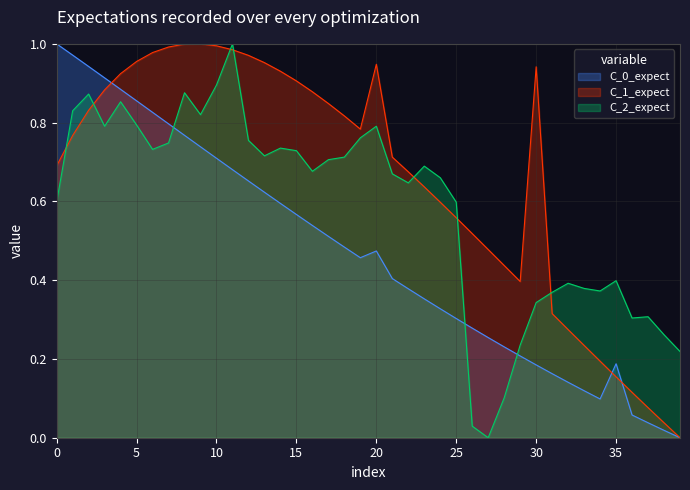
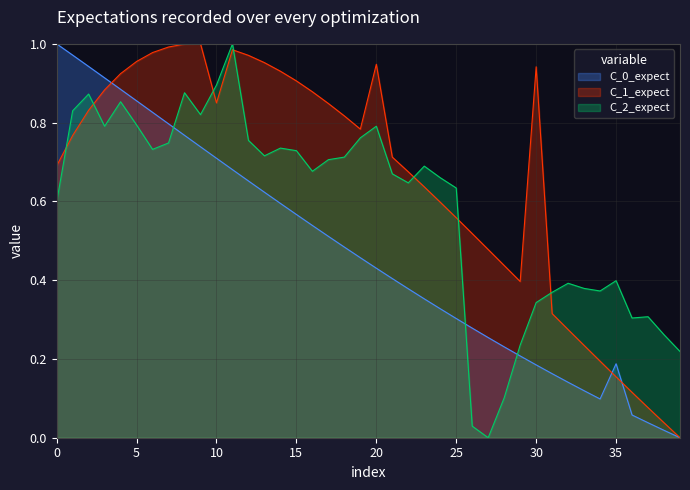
  {
    "C_0_expect": {
      "0": 1.00,
      "5": 0.86,
      "10": 0.71,
      "15": 0.57,
-     "20": 0.47,
+     "20": 0.43,
      "25": 0.30,
      "30": 0.18,
      "35": 0.19
    },
    "C_1_expect": {
      "0": 0.69,
      "5": 0.96,
-     "10": 0.99,
+     "10": 0.85,
      "15": 0.91,
      "20": 0.95,
      "25": 0.56,
      "30": 0.94,
      "35": 0.15
    },
    "C_2_expect": {
      "0": 0.60,
      "5": 0.79,
      "10": 0.90,
      "15": 0.73,
      "20": 0.79,
-     "25": 0.60,
+     "25": 0.63,
      "30": 0.34,
      "35": 0.40
    }
  }
